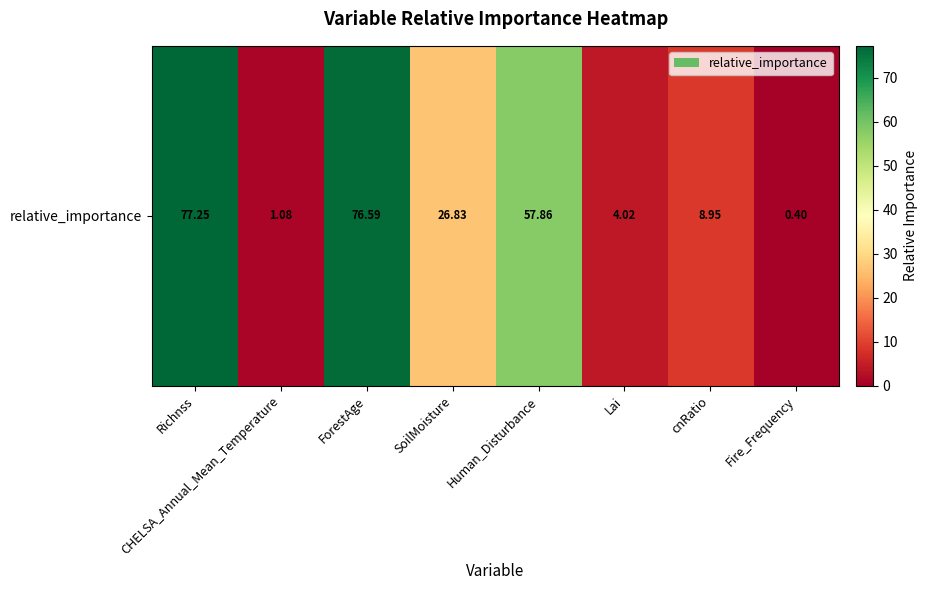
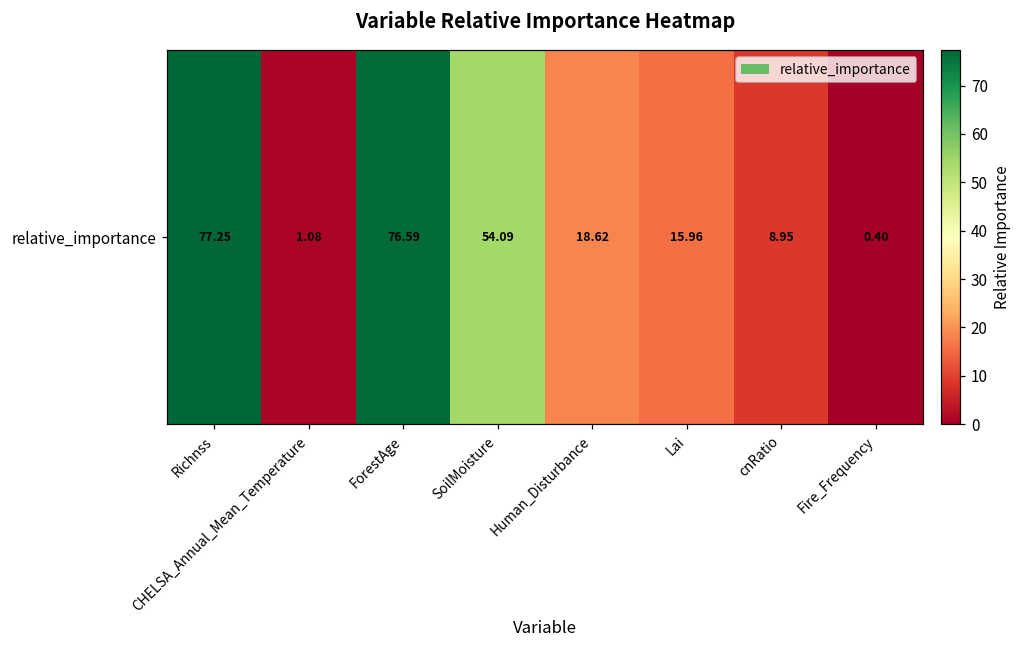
  {
    "relative_importance": {
      "Richnss": 77.25,
      "CHELSA_Annual_Mean_Temperature": 1.08,
      "ForestAge": 76.59,
-     "SoilMoisture": 26.83,
-     "Human_Disturbance": 57.86,
-     "Lai": 4.02,
+     "SoilMoisture": 54.09,
+     "Human_Disturbance": 18.62,
+     "Lai": 15.96,
      "cnRatio": 8.95,
      "Fire_Frequency": 0.40
    }
  }
